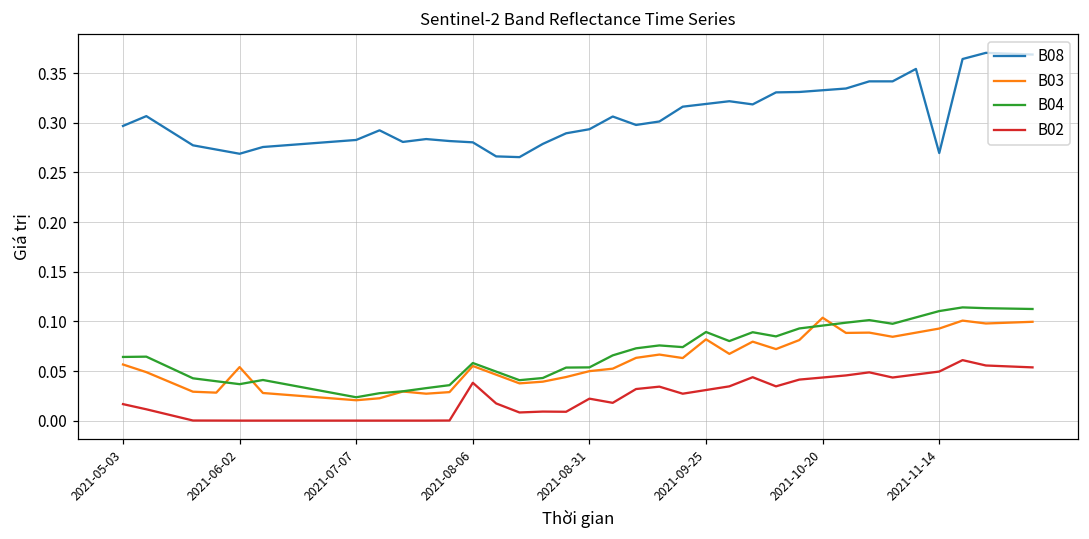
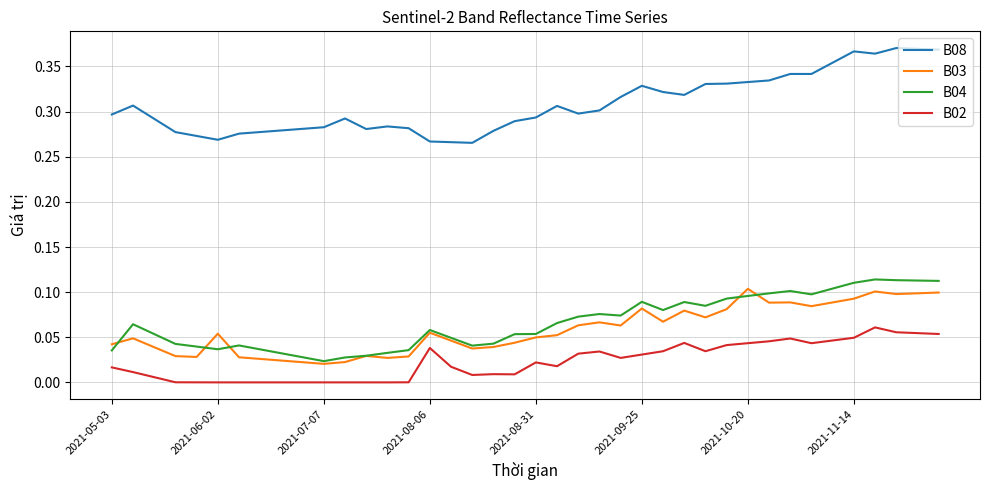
  {
    "B08": {
      "2021-05-03": 0.30,
      "2021-06-02": 0.27,
      "2021-07-07": 0.28,
-     "2021-08-06": 0.28,
+     "2021-08-06": 0.27,
      "2021-08-31": 0.29,
-     "2021-09-25": 0.32,
+     "2021-09-25": 0.33,
      "2021-10-20": 0.33,
-     "2021-11-14": 0.27
+     "2021-11-14": 0.37
    },
    "B03": {
-     "2021-05-03": 0.06,
+     "2021-05-03": 0.04,
      "2021-06-02": 0.05,
      "2021-07-07": 0.02,
      "2021-08-06": 0.06,
      "2021-08-31": 0.05,
      "2021-09-25": 0.08,
      "2021-10-20": 0.10,
      "2021-11-14": 0.09
    },
    "B04": {
-     "2021-05-03": 0.06,
+     "2021-05-03": 0.04,
      "2021-06-02": 0.04,
      "2021-07-07": 0.02,
      "2021-08-06": 0.06,
      "2021-08-31": 0.05,
      "2021-09-25": 0.09,
      "2021-10-20": 0.10,
      "2021-11-14": 0.11
    },
    "B02": {
      "2021-05-03": 0.02,
      "2021-06-02": 0.00,
      "2021-07-07": 0.00,
      "2021-08-06": 0.04,
      "2021-08-31": 0.02,
      "2021-09-25": 0.03,
      "2021-10-20": 0.04,
      "2021-11-14": 0.05
    }
  }
